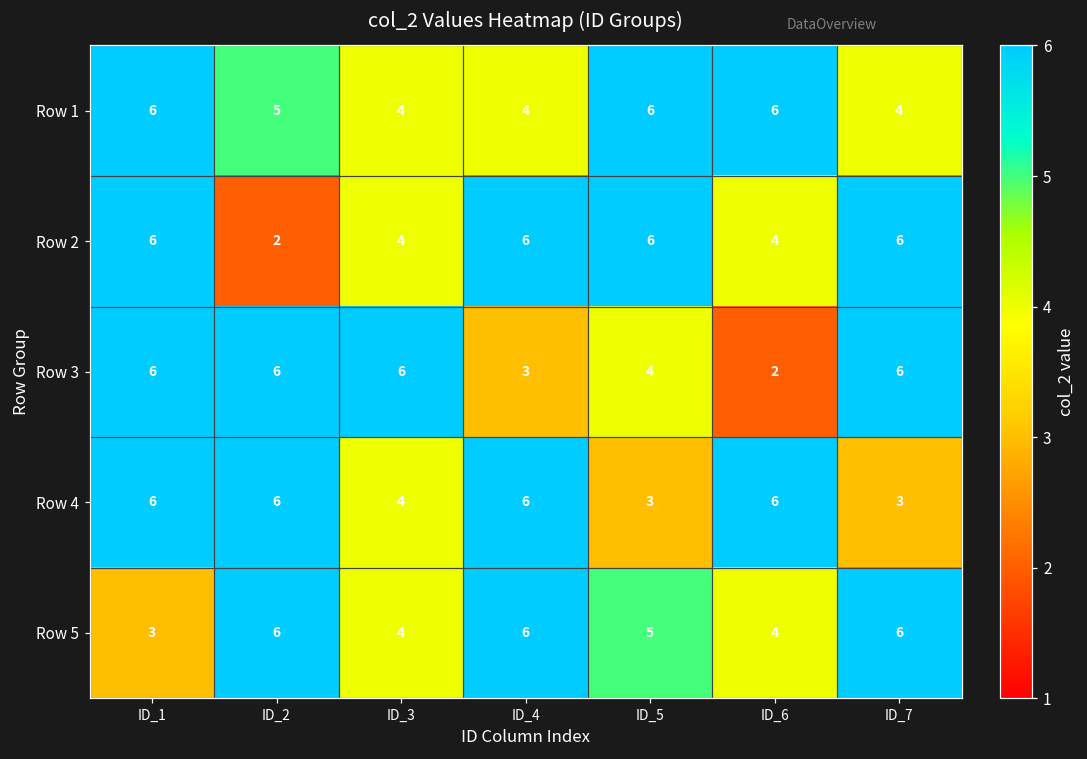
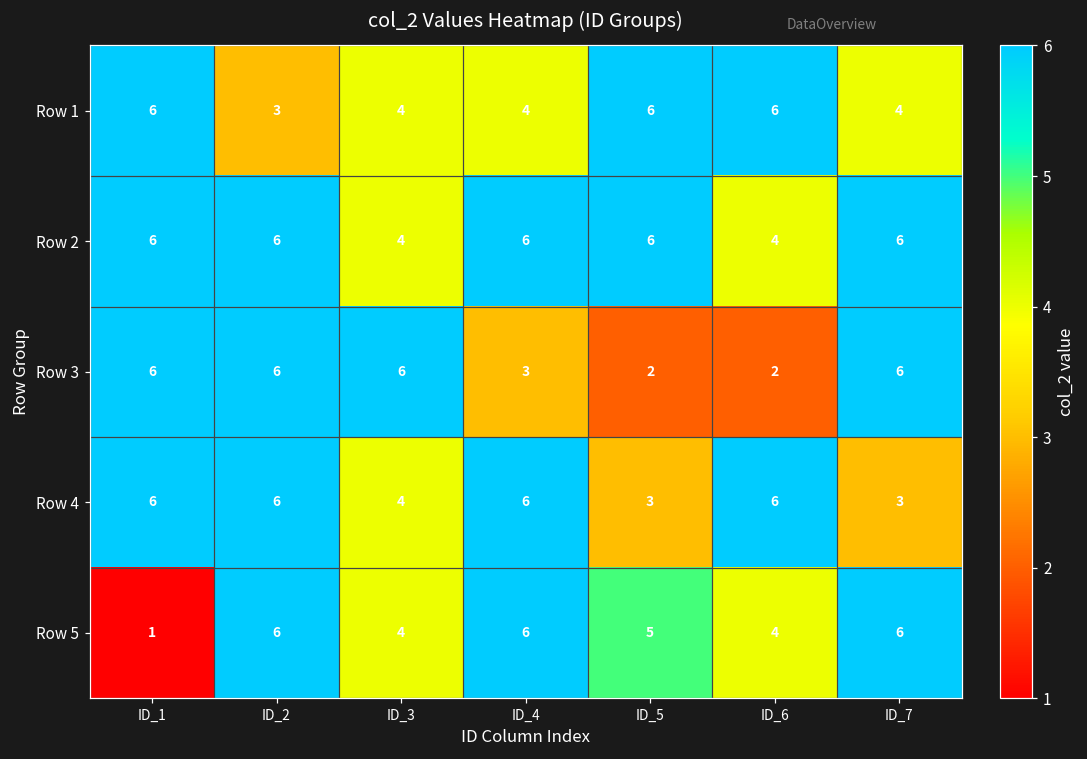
  {
    "Row 1": {
      "ID_1": 6,
-     "ID_2": 5,
+     "ID_2": 3,
      "ID_3": 4,
      "ID_4": 4,
      "ID_5": 6,
      "ID_6": 6,
      "ID_7": 4
    },
    "Row 2": {
      "ID_1": 6,
-     "ID_2": 2,
+     "ID_2": 6,
      "ID_3": 4,
      "ID_4": 6,
      "ID_5": 6,
      "ID_6": 4,
      "ID_7": 6
    },
    "Row 3": {
      "ID_1": 6,
      "ID_2": 6,
      "ID_3": 6,
      "ID_4": 3,
-     "ID_5": 4,
+     "ID_5": 2,
      "ID_6": 2,
      "ID_7": 6
    },
    "Row 4": {
      "ID_1": 6,
      "ID_2": 6,
      "ID_3": 4,
      "ID_4": 6,
      "ID_5": 3,
      "ID_6": 6,
      "ID_7": 3
    },
    "Row 5": {
-     "ID_1": 3,
+     "ID_1": 1,
      "ID_2": 6,
      "ID_3": 4,
      "ID_4": 6,
      "ID_5": 5,
      "ID_6": 4,
      "ID_7": 6
    }
  }
